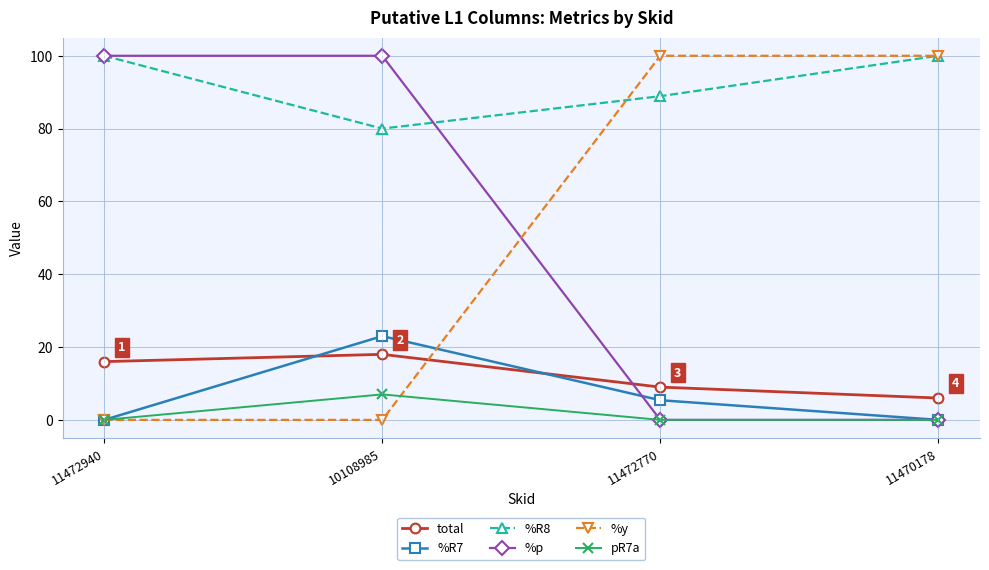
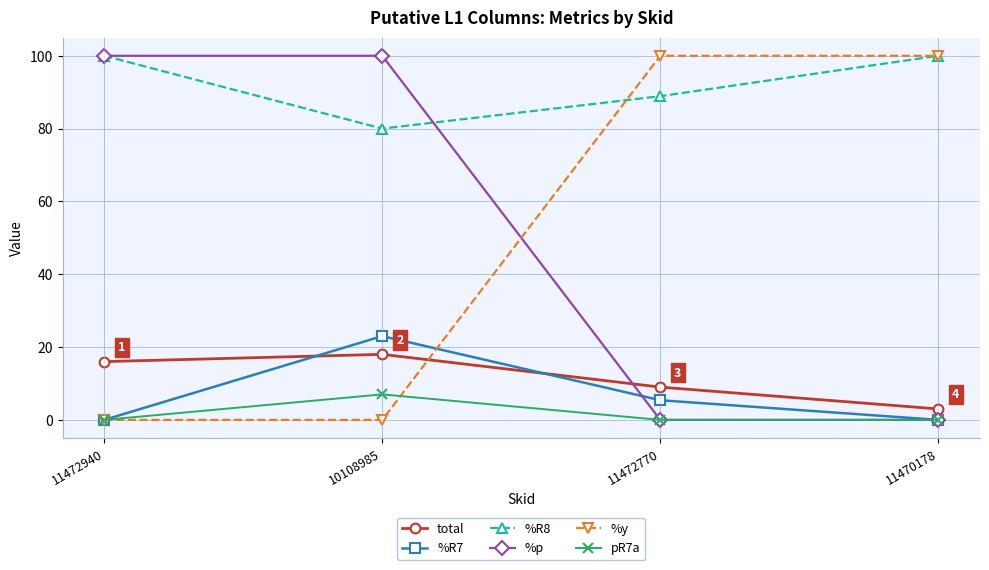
  {
    "total": {
      "10108985": 18,
-     "11470178": 6
+     "11470178": 3
    },
    "%R7": {
      "11472770": 5
    },
    "%R8": {
      "10108985": 80,
      "11472770": 89
    },
    "%p": {
      "10108985": 100
    },
    "%y": {
      "10108985": 0,
      "11472770": 100
    },
    "pR7a": {
      "10108985": 7
    }
  }
